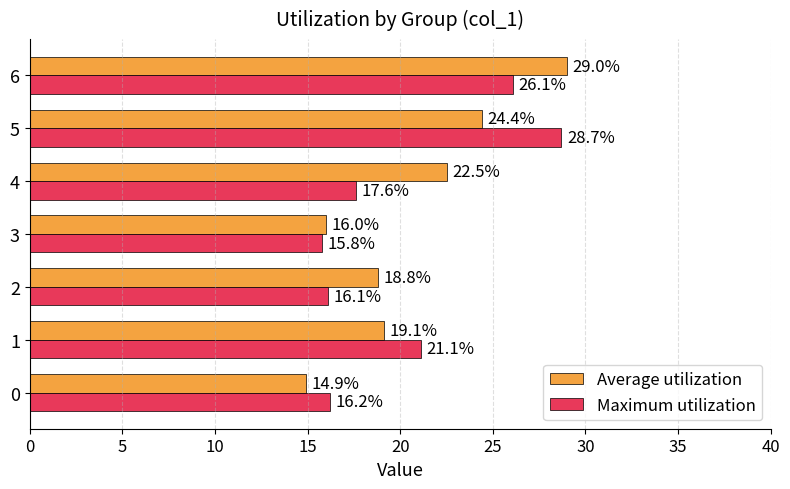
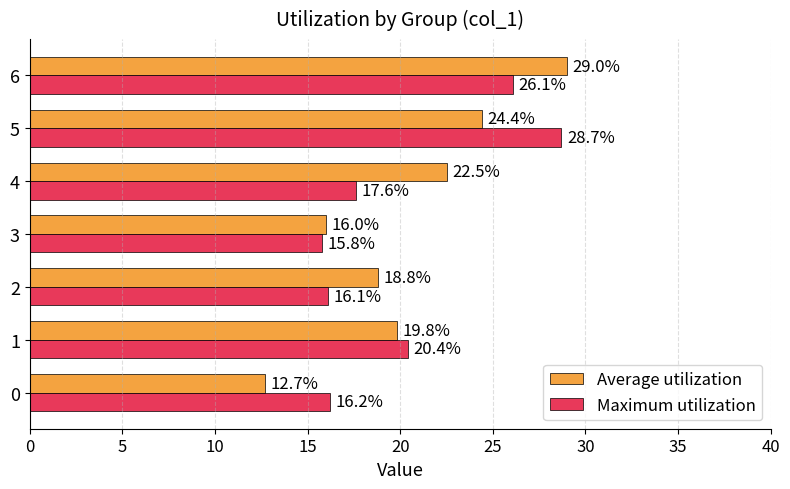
  {
    "Average utilization": {
      "6": "29.0%",
      "5": "24.4%",
      "4": "22.5%",
      "3": "16.0%",
      "2": "18.8%",
-     "1": "19.1%",
-     "0": "14.9%"
+     "1": "19.8%",
+     "0": "12.7%"
    },
    "Maximum utilization": {
      "6": "26.1%",
      "5": "28.7%",
      "4": "17.6%",
      "3": "15.8%",
      "2": "16.1%",
-     "1": "21.1%",
+     "1": "20.4%",
      "0": "16.2%"
    }
  }
